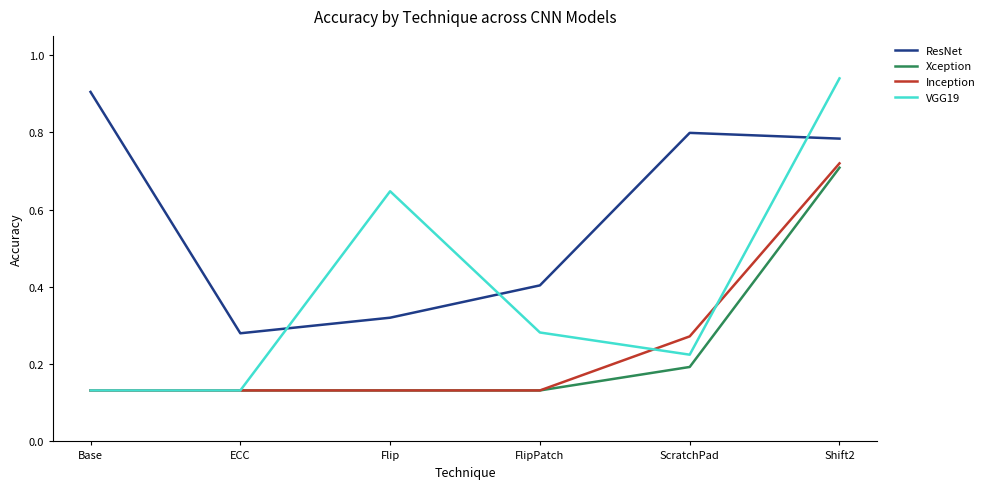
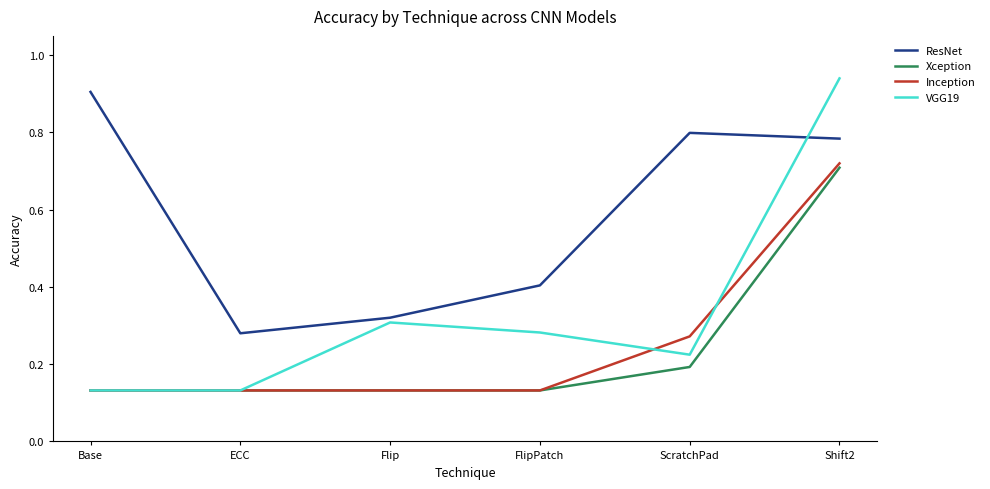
  {
    "ResNet": {
      "Base": 0.90,
      "ECC": 0.28,
      "Flip": 0.32,
      "FlipPatch": 0.40,
      "ScratchPad": 0.80,
      "Shift2": 0.78
    },
    "Xception": {
      "ScratchPad": 0.19,
      "Shift2": 0.71
    },
    "Inception": {
      "ScratchPad": 0.27,
      "Shift2": 0.72
    },
    "VGG19": {
-     "Flip": 0.65,
+     "Flip": 0.31,
      "FlipPatch": 0.28,
      "ScratchPad": 0.22,
      "Shift2": 0.94
    }
  }
